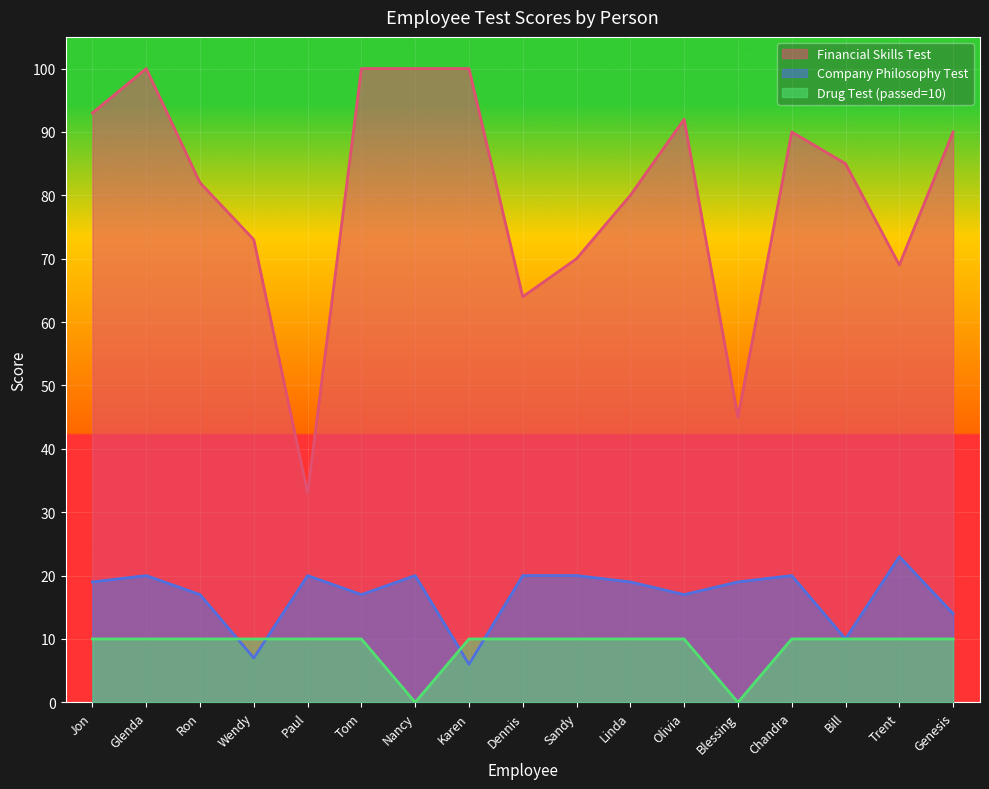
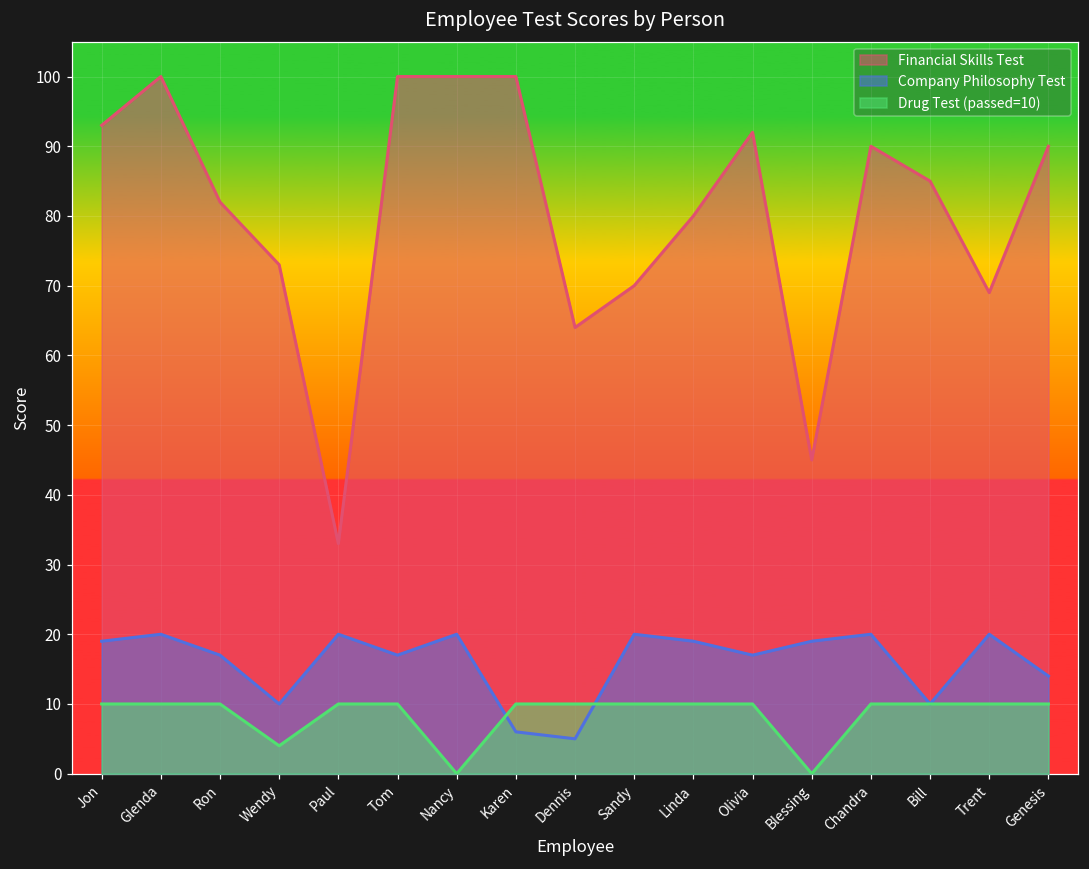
  {
    "Financial Skills Test": {
      "Jon": 93,
      "Glenda": 100,
      "Ron": 82,
      "Wendy": 73,
      "Paul": 33,
      "Tom": 100,
      "Nancy": 100,
      "Karen": 100,
      "Dennis": 64,
      "Sandy": 70,
      "Linda": 80,
      "Olivia": 92,
      "Blessing": 45,
      "Chandra": 90,
      "Bill": 85,
      "Trent": 69,
      "Genesis": 90
    },
    "Company Philosophy Test": {
      "Jon": 19,
      "Glenda": 20,
      "Ron": 17,
-     "Wendy": 7,
+     "Wendy": 10,
      "Paul": 20,
      "Tom": 17,
      "Nancy": 20,
      "Karen": 6,
-     "Dennis": 20,
+     "Dennis": 5,
      "Sandy": 20,
      "Linda": 19,
      "Olivia": 17,
      "Blessing": 19,
      "Chandra": 20,
-     "Trent": 23,
+     "Trent": 20,
      "Genesis": 14
    },
    "Drug Test (passed=10)": {
      "Jon": 10,
      "Glenda": 10,
      "Ron": 10,
-     "Wendy": 10,
+     "Wendy": 4,
      "Paul": 10,
      "Tom": 10,
      "Nancy": 0,
      "Karen": 10,
      "Dennis": 10,
      "Sandy": 10,
      "Linda": 10,
      "Olivia": 10,
      "Blessing": 0,
      "Chandra": 10,
      "Trent": 10,
      "Genesis": 10
    }
  }
